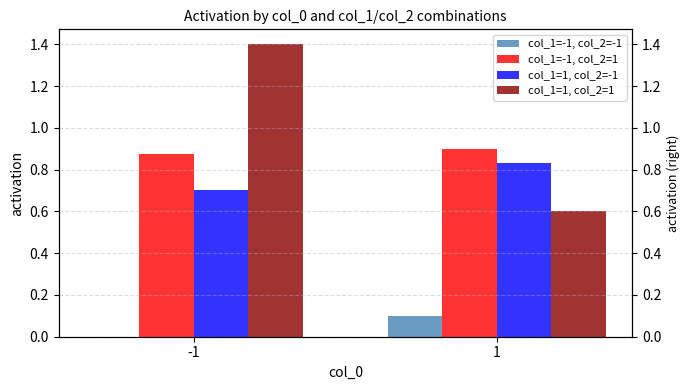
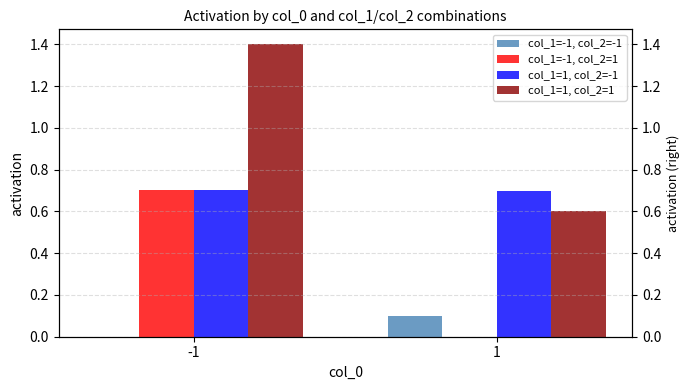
  {
    "col_1=-1, col_2=-1": {
      "-1": 0.00,
      "1": 0.10
    },
    "col_1=-1, col_2=1": {
-     "-1": 0.87,
-     "1": 0.9
+     "-1": 0.70,
+     "1": 0.0
    },
    "col_1=1, col_2=-1": {
      "-1": 0.70,
-     "1": 0.83
+     "1": 0.70
    },
    "col_1=1, col_2=1": {
      "-1": 1.40,
      "1": 0.60
    }
  }
